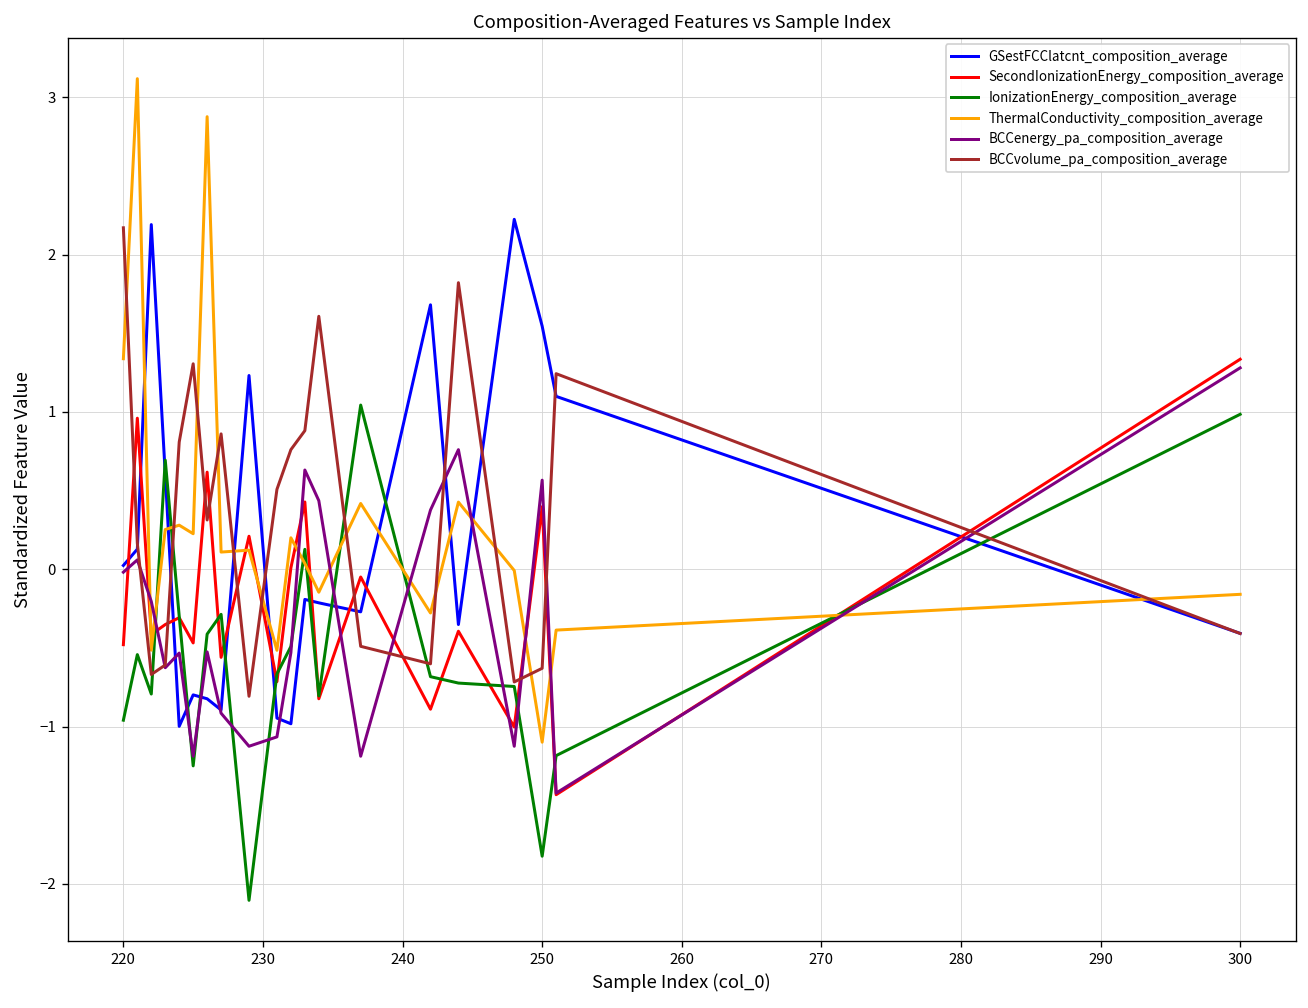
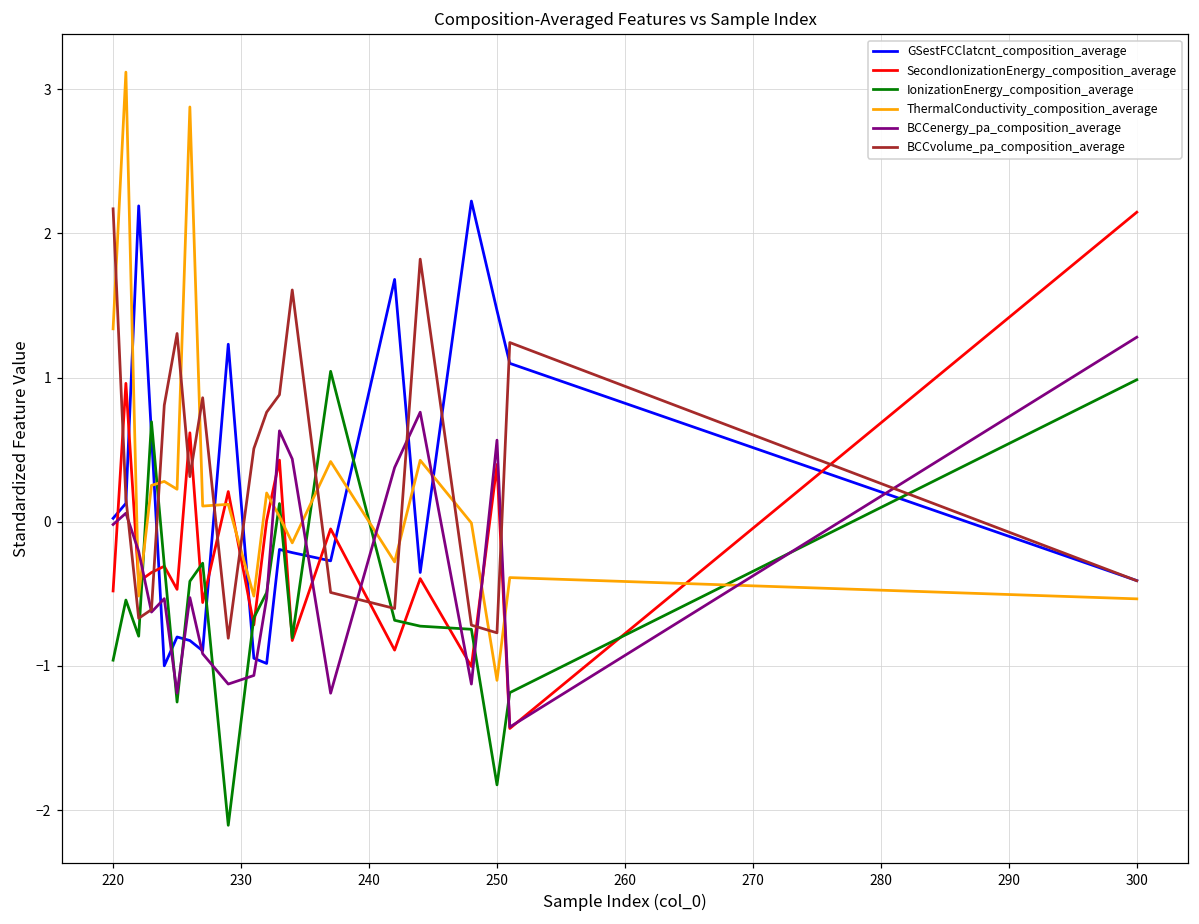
  {
    "GSestFCClatcnt_composition_average": {
      "220": 0.02,
-     "250": 1.54
+     "250": 1.46
    },
    "SecondIonizationEnergy_composition_average": {
      "220": -0.48,
      "250": 0.40,
-     "300": 1.33
+     "300": 2.15
    },
    "IonizationEnergy_composition_average": {
      "220": -0.96,
      "250": -1.82,
      "300": 0.98
    },
    "ThermalConductivity_composition_average": {
      "220": 1.34,
      "250": -1.10,
-     "300": -0.16
+     "300": -0.53
    },
    "BCCenergy_pa_composition_average": {
      "220": -0.02,
      "250": 0.57,
      "300": 1.28
    },
    "BCCvolume_pa_composition_average": {
      "220": 2.17,
-     "250": -0.63
+     "250": -0.77
    }
  }
